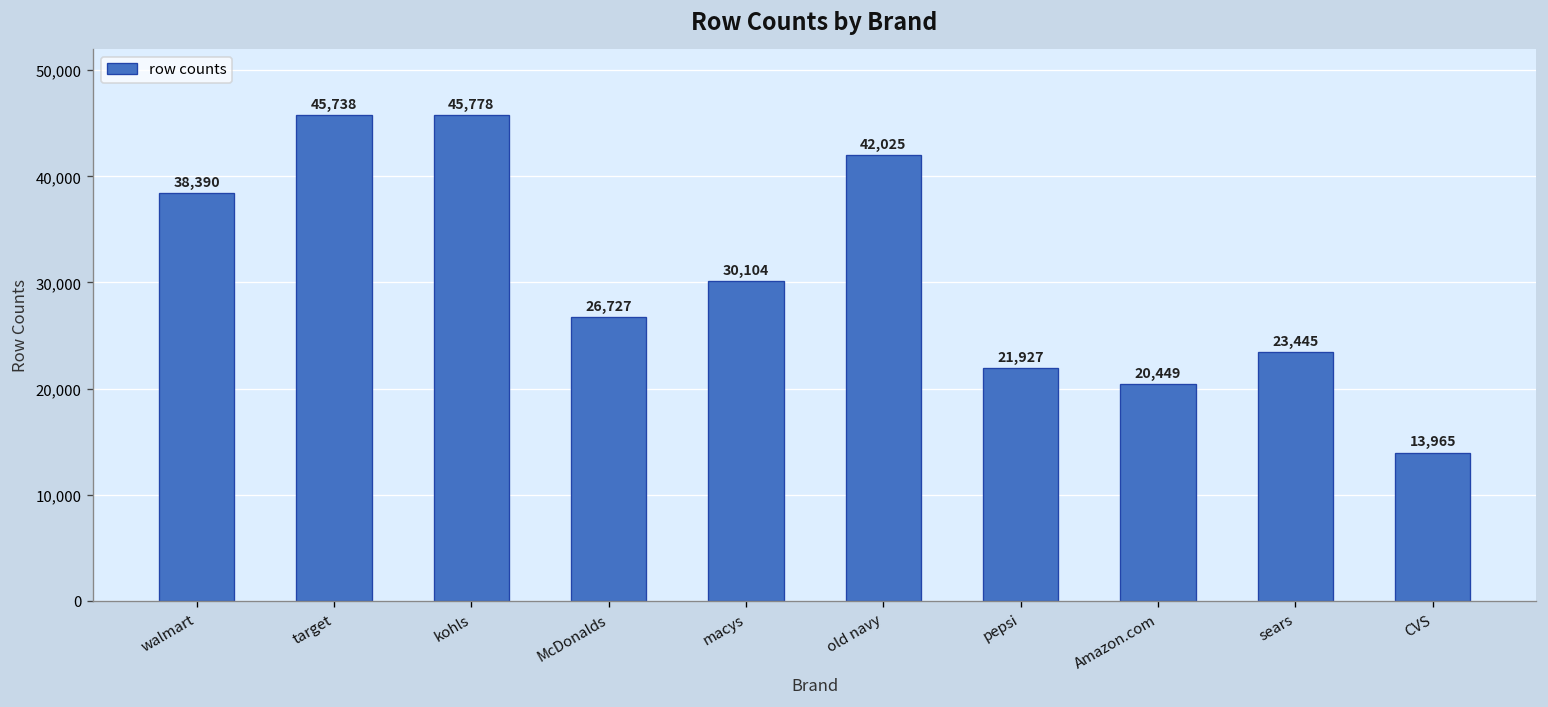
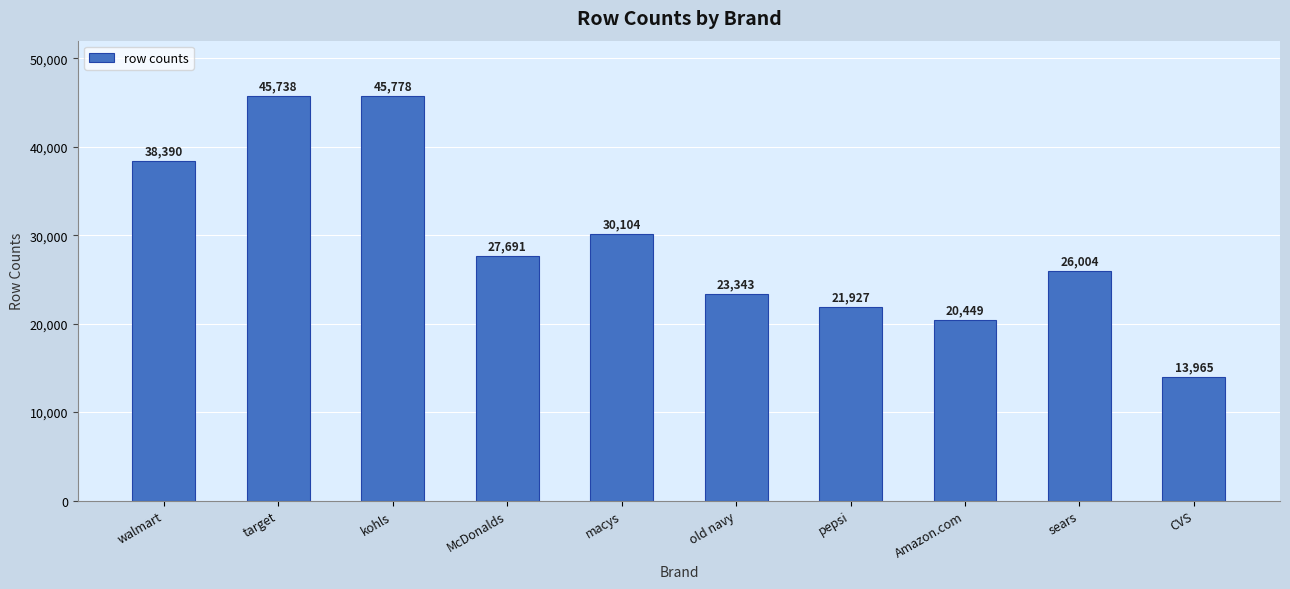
  {
    "walmart": "38,390",
    "target": "45,738",
    "kohls": "45,778",
-   "McDonalds": "26,727",
+   "McDonalds": "27,691",
    "macys": "30,104",
-   "old navy": "42,025",
+   "old navy": "23,343",
    "pepsi": "21,927",
    "Amazon.com": "20,449",
-   "sears": "23,445",
+   "sears": "26,004",
    "CVS": "13,965"
  }
